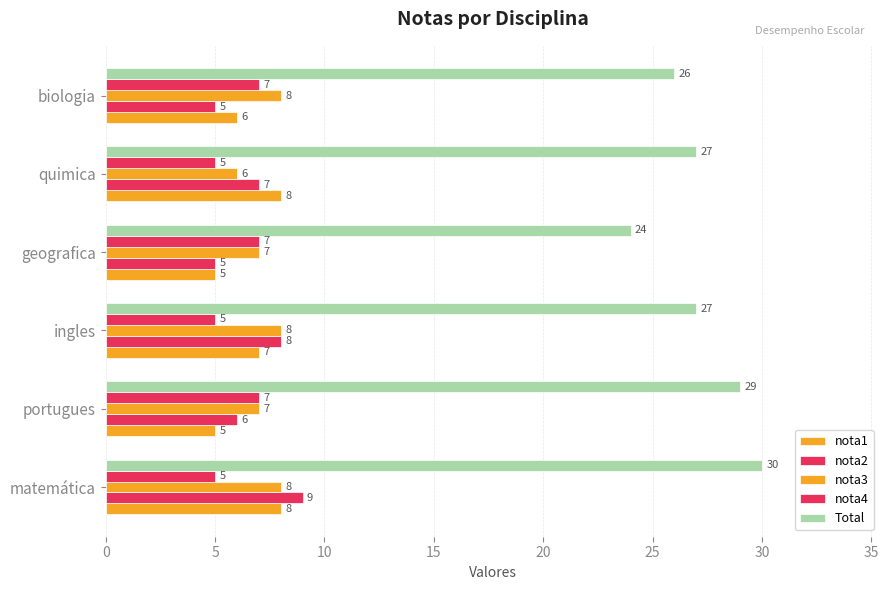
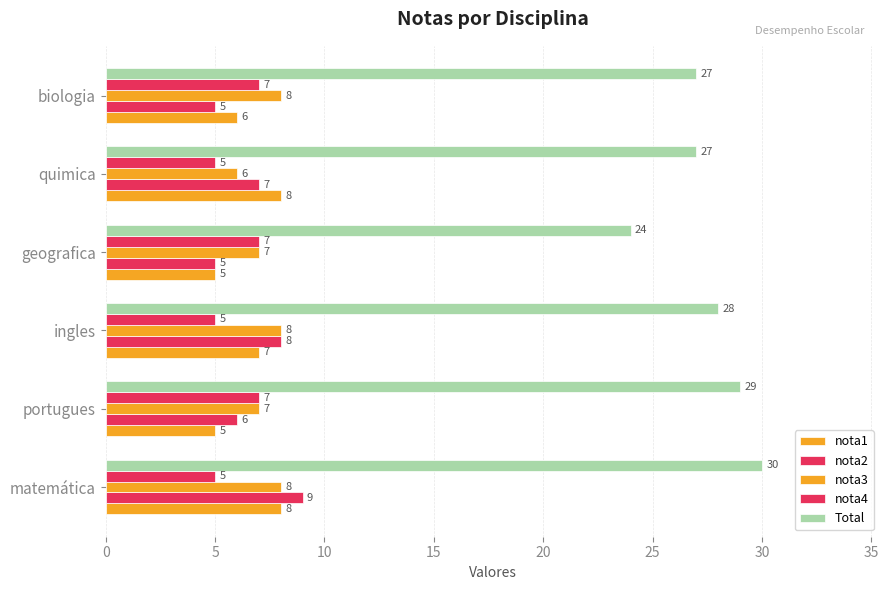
  {
    "Total": {
-     "biologia": 26,
+     "biologia": 27,
      "quimica": 27,
      "geografica": 24,
-     "ingles": 27,
+     "ingles": 28,
      "portugues": 29,
      "matemática": 30
    }
  }
